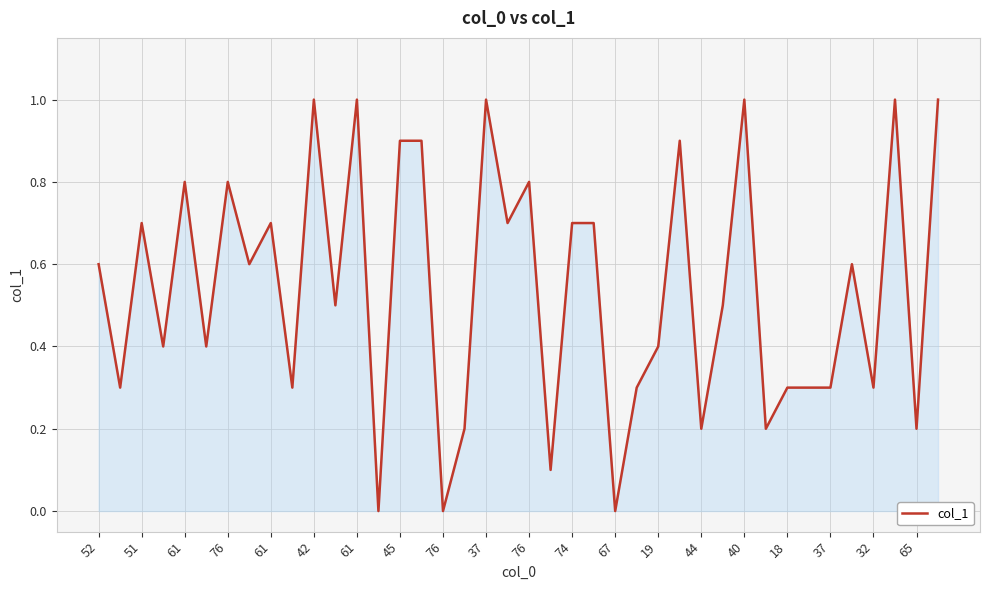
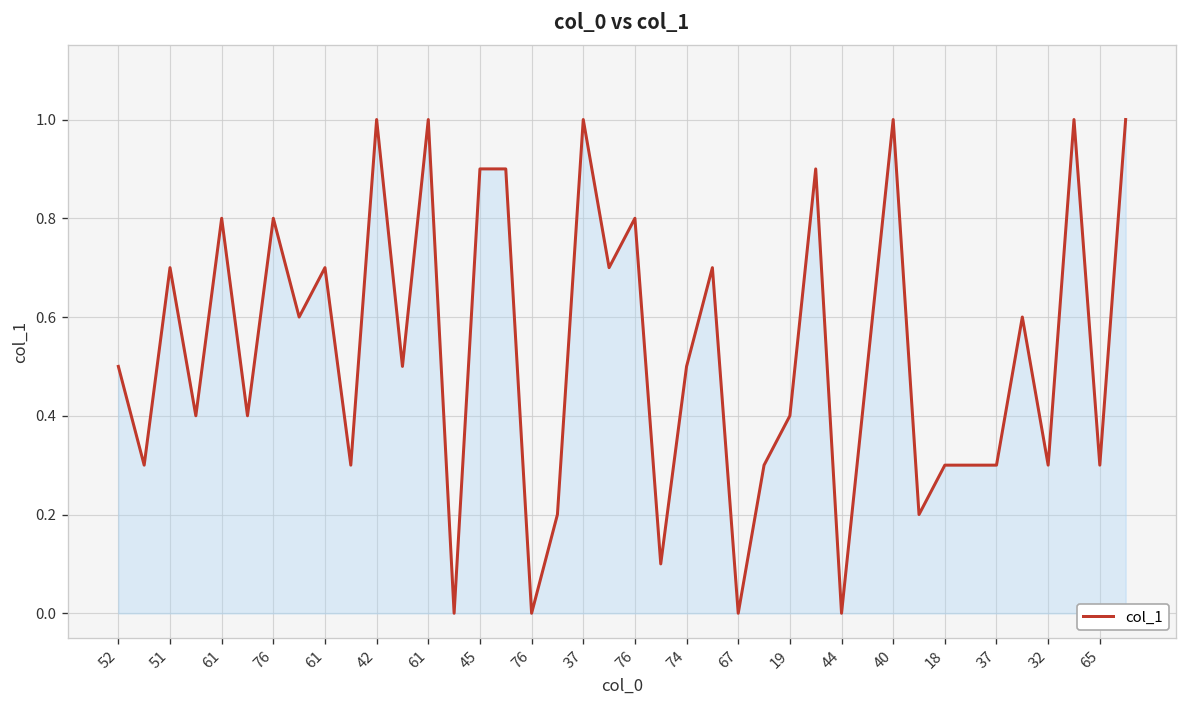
  {
-   "52": 0.6,
+   "52": 0.5,
    "51": 0.7,
    "42": 1.0,
    "45": 0.9,
-   "74": 0.7,
+   "74": 0.5,
    "67": 0.0,
-   "44": 0.2,
+   "44": 0.0,
    "40": 1.0,
    "18": 0.3,
    "32": 0.3,
-   "65": 0.2
+   "65": 0.3
  }
